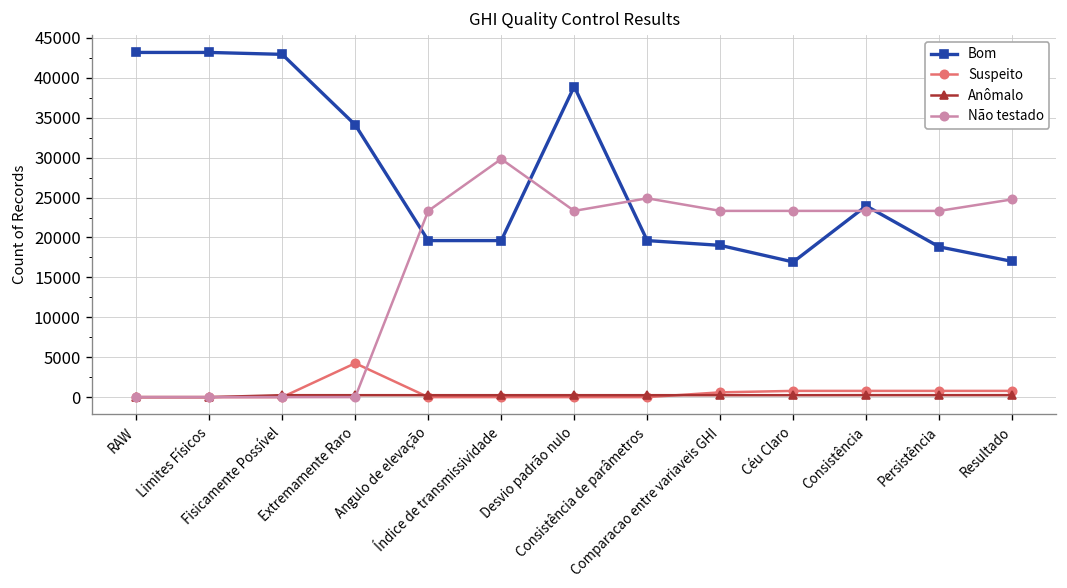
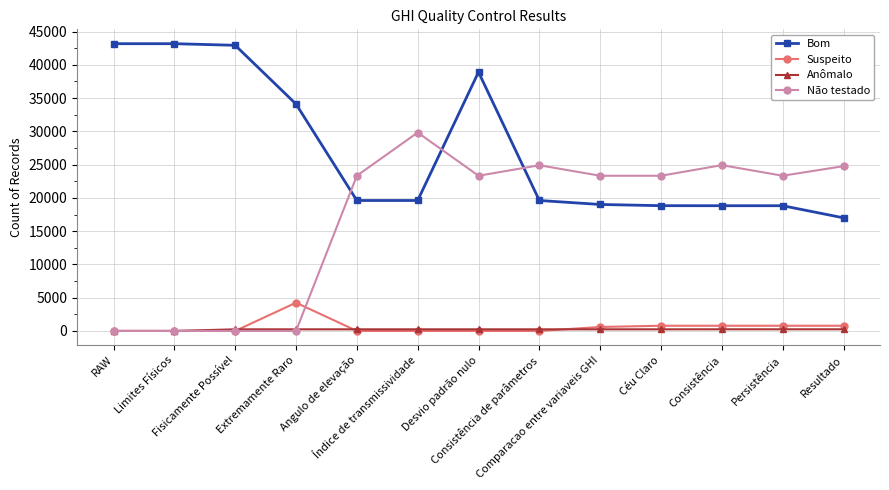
  {
    "Bom": {
      "RAW": 43000,
      "Limites Físicos": 43000,
      "Fisicamente Possível": 43000,
      "Extremamente Raro": 34000,
      "Angulo de elevação": 20000,
      "Índice de transmissividade": 20000,
      "Desvio padrão nulo": 39000,
      "Consistência de parâmetros": 20000,
      "Comparacao entre variaveis GHI": 19000,
-     "Céu Claro": 17000,
-     "Consistência": 24000,
+     "Céu Claro": 19000,
+     "Consistência": 19000,
      "Persistência": 19000,
      "Resultado": 17000
    },
    "Suspeito": {
      "Extremamente Raro": 4000,
      "Céu Claro": 1000,
      "Consistência": 1000,
      "Persistência": 1000,
      "Resultado": 1000
    },
    "Anômalo": {
      "Céu Claro": 0,
      "Consistência": 0,
      "Persistência": 0,
      "Resultado": 0
    },
    "Não testado": {
      "Angulo de elevação": 23000,
      "Índice de transmissividade": 30000,
      "Desvio padrão nulo": 23000,
      "Consistência de parâmetros": 25000,
      "Comparacao entre variaveis GHI": 23000,
      "Céu Claro": 23000,
-     "Consistência": 23000,
+     "Consistência": 25000,
      "Persistência": 23000,
      "Resultado": 25000
    }
  }
